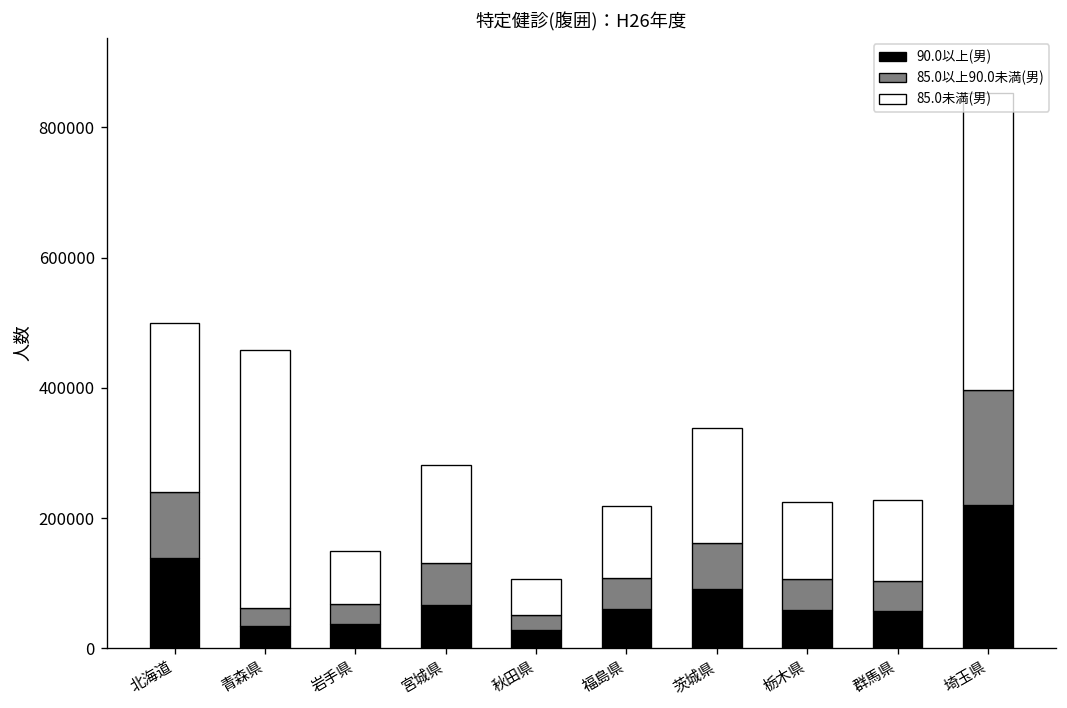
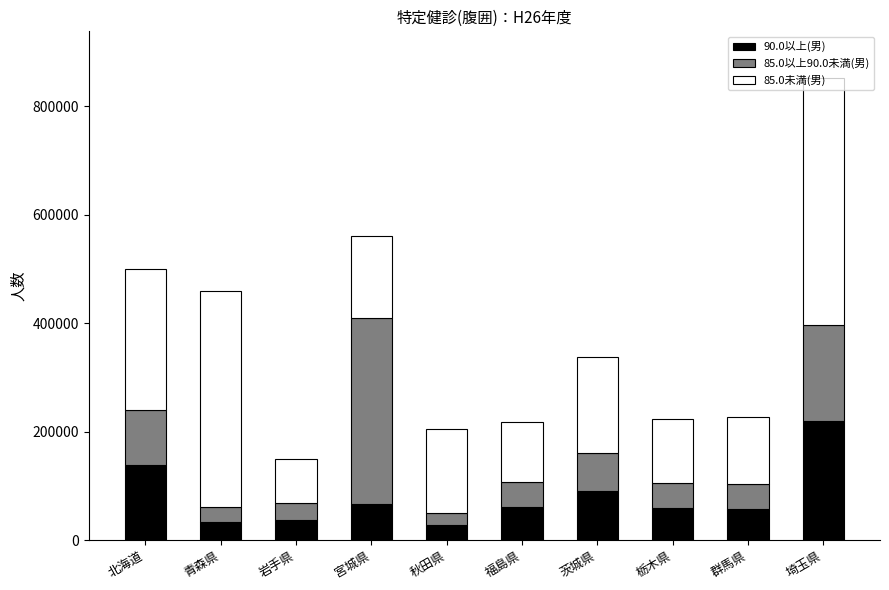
  {
    "90.0以上(男)": {
      "北海道": 140000,
      "青森県": 30000,
      "岩手県": 40000,
      "宮城県": 70000,
      "秋田県": 30000,
      "福島県": 60000,
      "茨城県": 90000,
      "栃木県": 60000,
      "群馬県": 60000,
      "埼玉県": 220000
    },
    "85.0以上90.0未満(男)": {
      "北海道": 100000,
      "青森県": 30000,
      "岩手県": 30000,
-     "宮城県": 60000,
+     "宮城県": 340000,
      "秋田県": 20000,
      "福島県": 50000,
      "茨城県": 70000,
      "栃木県": 50000,
      "群馬県": 50000,
      "埼玉県": 180000
    },
    "85.0未満(男)": {
      "北海道": 260000,
      "青森県": 400000,
      "岩手県": 80000,
      "宮城県": 150000,
-     "秋田県": 60000,
+     "秋田県": 150000,
      "福島県": 110000,
      "茨城県": 180000,
      "栃木県": 120000,
      "群馬県": 120000
    }
  }
